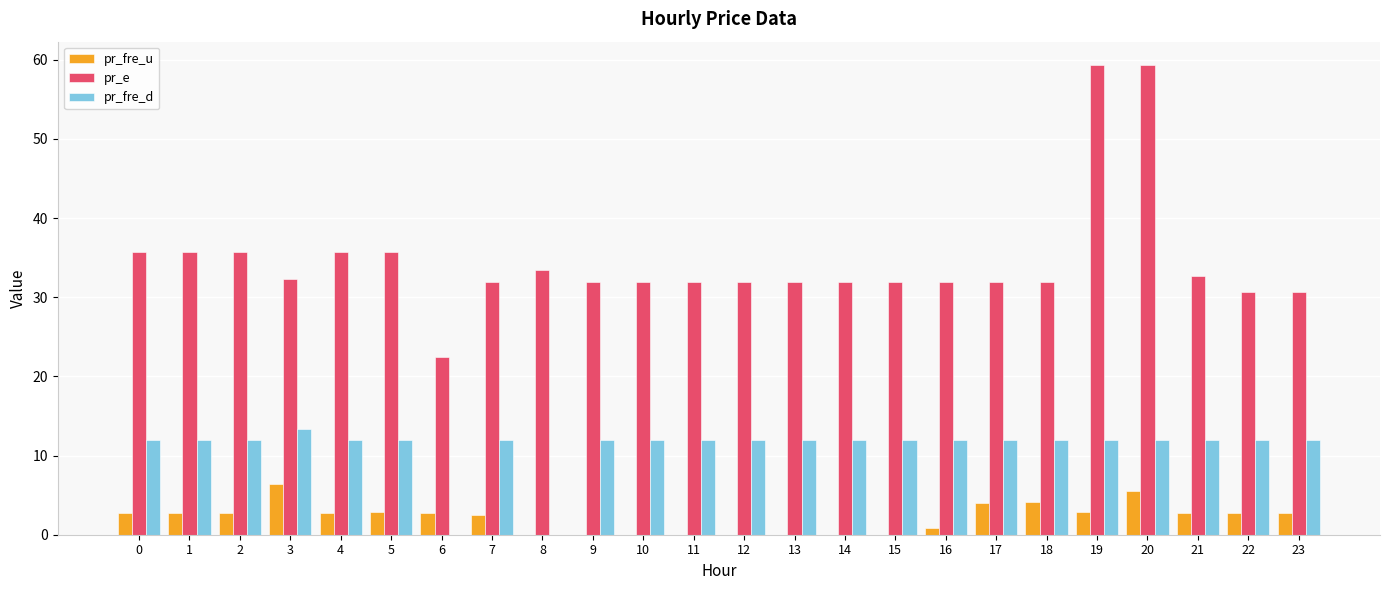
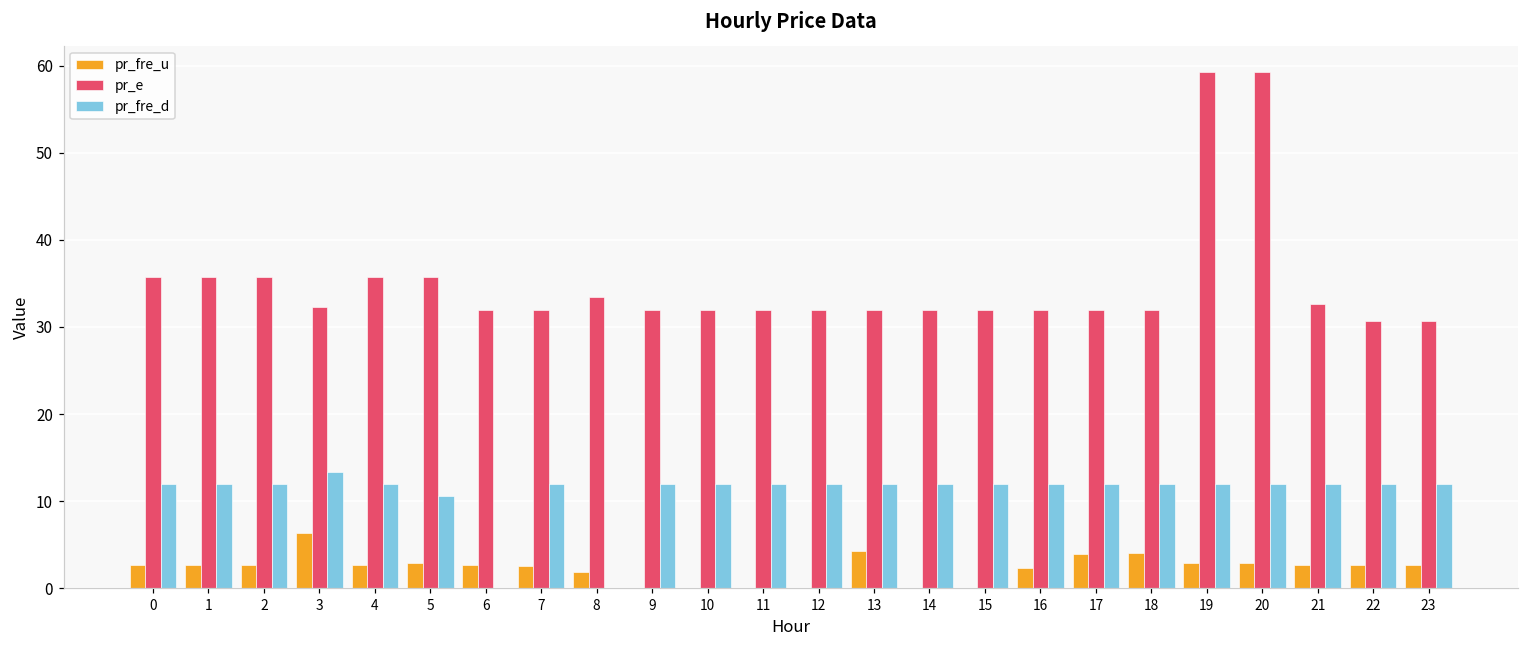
  {
    "pr_fre_u": {
      "0": 3,
      "1": 3,
      "2": 3,
      "3": 6,
      "4": 3,
      "5": 3,
      "6": 3,
      "7": 3,
-     "8": 0,
-     "13": 0,
-     "16": 1,
+     "8": 2,
+     "13": 4,
+     "16": 2,
      "17": 4,
      "18": 4,
      "19": 3,
-     "20": 6,
+     "20": 3,
      "21": 3,
      "22": 3,
      "23": 3
    },
    "pr_e": {
      "0": 36,
      "1": 36,
      "2": 36,
      "3": 32,
      "4": 36,
      "5": 36,
-     "6": 22,
+     "6": 32,
      "7": 32,
      "8": 33,
      "9": 32,
      "10": 32,
      "11": 32,
      "12": 32,
      "13": 32,
      "14": 32,
      "15": 32,
      "16": 32,
      "17": 32,
      "18": 32,
      "19": 59,
      "20": 59,
      "21": 33,
      "22": 31,
      "23": 31
    },
    "pr_fre_d": {
      "0": 12,
      "1": 12,
      "2": 12,
      "3": 13,
      "4": 12,
-     "5": 12,
+     "5": 11,
      "7": 12,
      "9": 12,
      "10": 12,
      "11": 12,
      "12": 12,
      "13": 12,
      "14": 12,
      "15": 12,
      "16": 12,
      "17": 12,
      "18": 12,
      "19": 12,
      "20": 12,
      "21": 12,
      "22": 12,
      "23": 12
    }
  }
